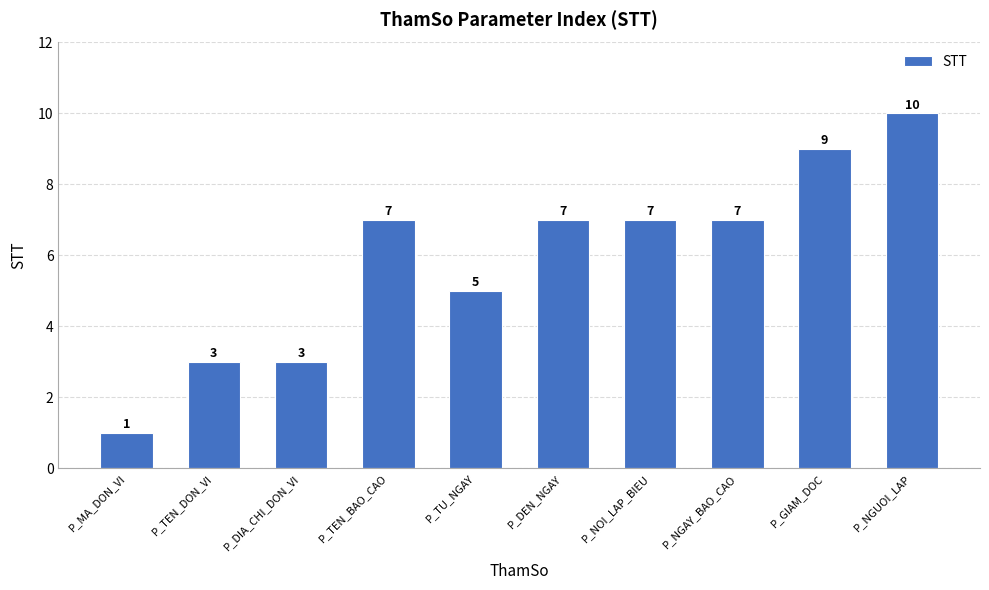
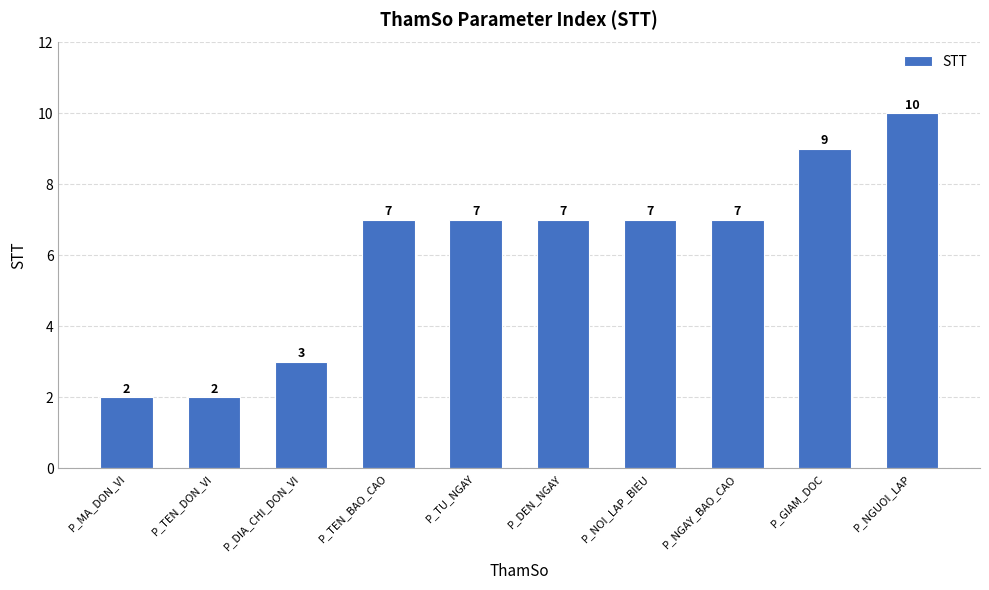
  {
-   "P_MA_DON_VI": 1,
-   "P_TEN_DON_VI": 3,
+   "P_MA_DON_VI": 2,
+   "P_TEN_DON_VI": 2,
    "P_DIA_CHI_DON_VI": 3,
    "P_TEN_BAO_CAO": 7,
-   "P_TU_NGAY": 5,
+   "P_TU_NGAY": 7,
    "P_DEN_NGAY": 7,
    "P_NOI_LAP_BIEU": 7,
    "P_NGAY_BAO_CAO": 7,
    "P_GIAM_DOC": 9,
    "P_NGUOI_LAP": 10
  }
